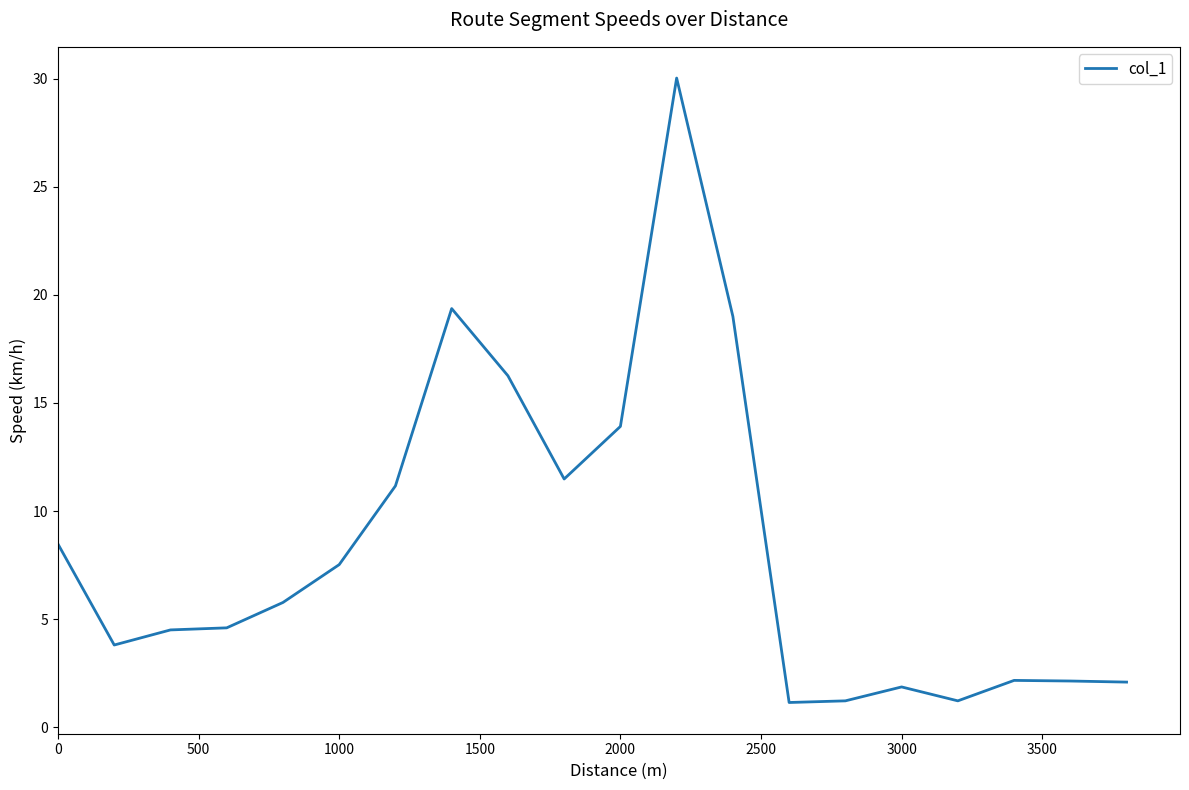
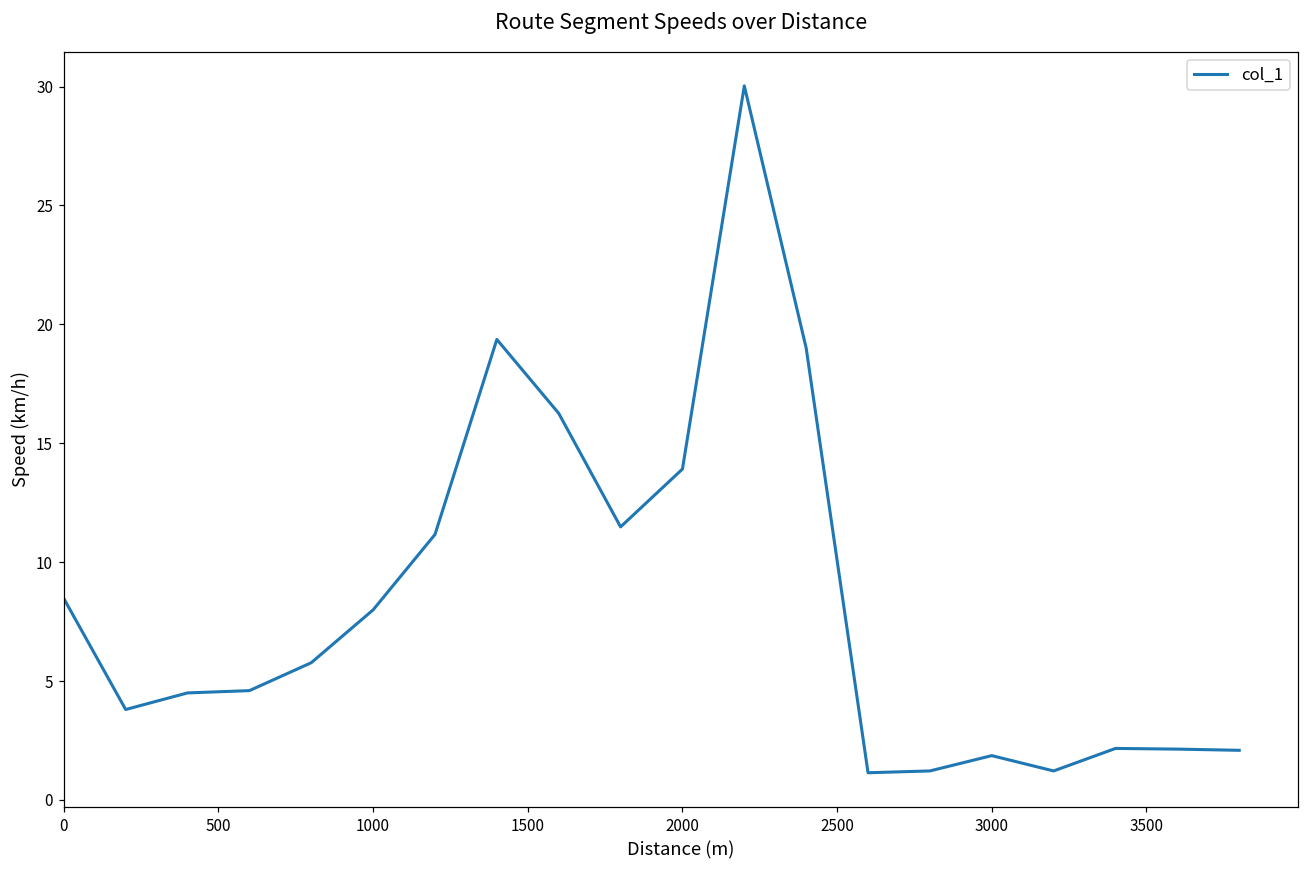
  {
    "0": 8.5,
-   "1000": 7.5,
+   "1000": 8.0,
    "2000": 13.9,
    "3000": 1.9
  }
